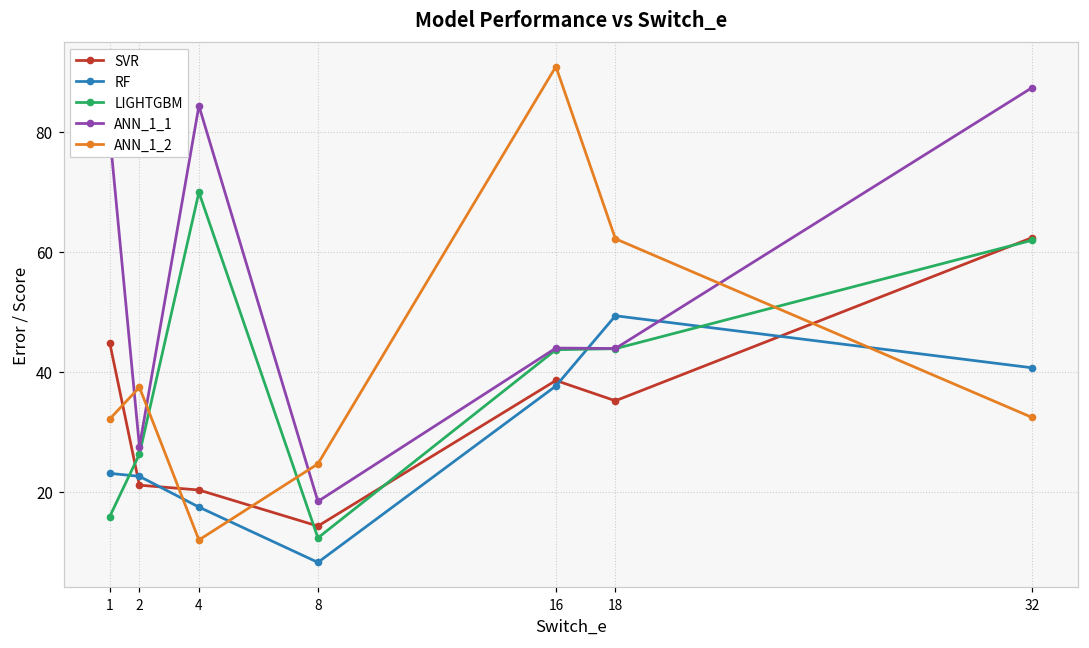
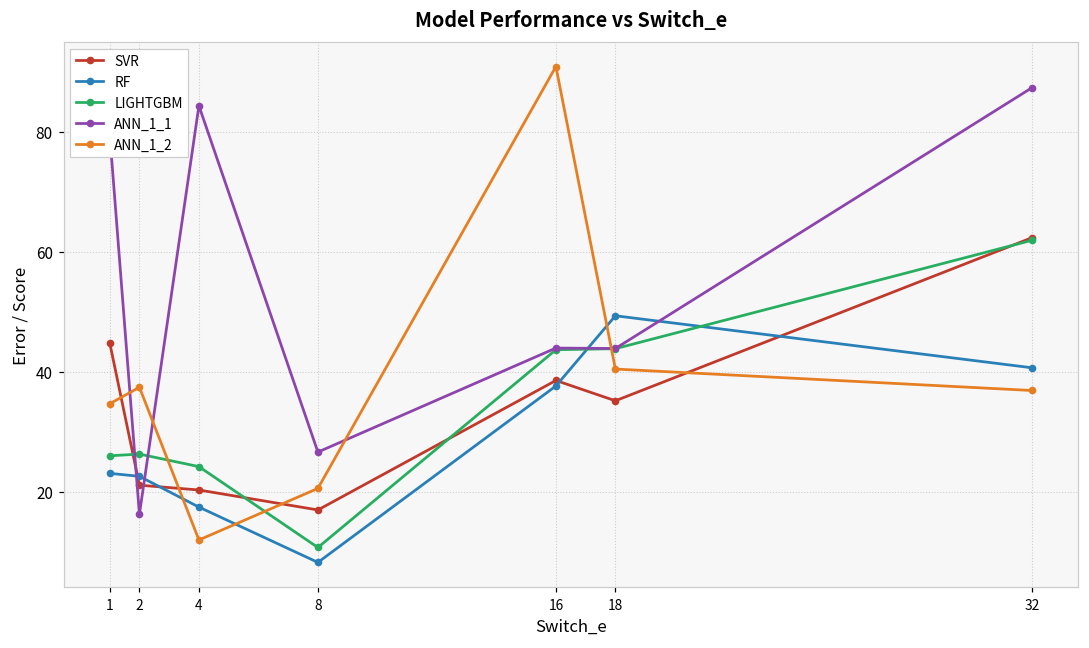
  {
    "SVR": {
      "1": 45,
      "2": 21,
      "4": 20,
-     "8": 14,
+     "8": 17,
      "16": 39,
      "18": 35
    },
    "RF": {
      "1": 23,
      "2": 23,
      "4": 17,
      "8": 8,
      "16": 38,
      "18": 49,
      "32": 41
    },
    "LIGHTGBM": {
-     "1": 16,
+     "1": 26,
      "2": 26,
-     "4": 70,
-     "8": 12
+     "4": 24,
+     "8": 11
    },
    "ANN_1_1": {
-     "2": 28,
+     "2": 16,
      "4": 84,
-     "8": 18,
+     "8": 27,
      "32": 87
    },
    "ANN_1_2": {
-     "1": 32,
+     "1": 35,
      "2": 37,
      "4": 12,
-     "8": 25,
+     "8": 21,
      "16": 91,
-     "18": 62,
-     "32": 32
+     "18": 40,
+     "32": 37
    }
  }
